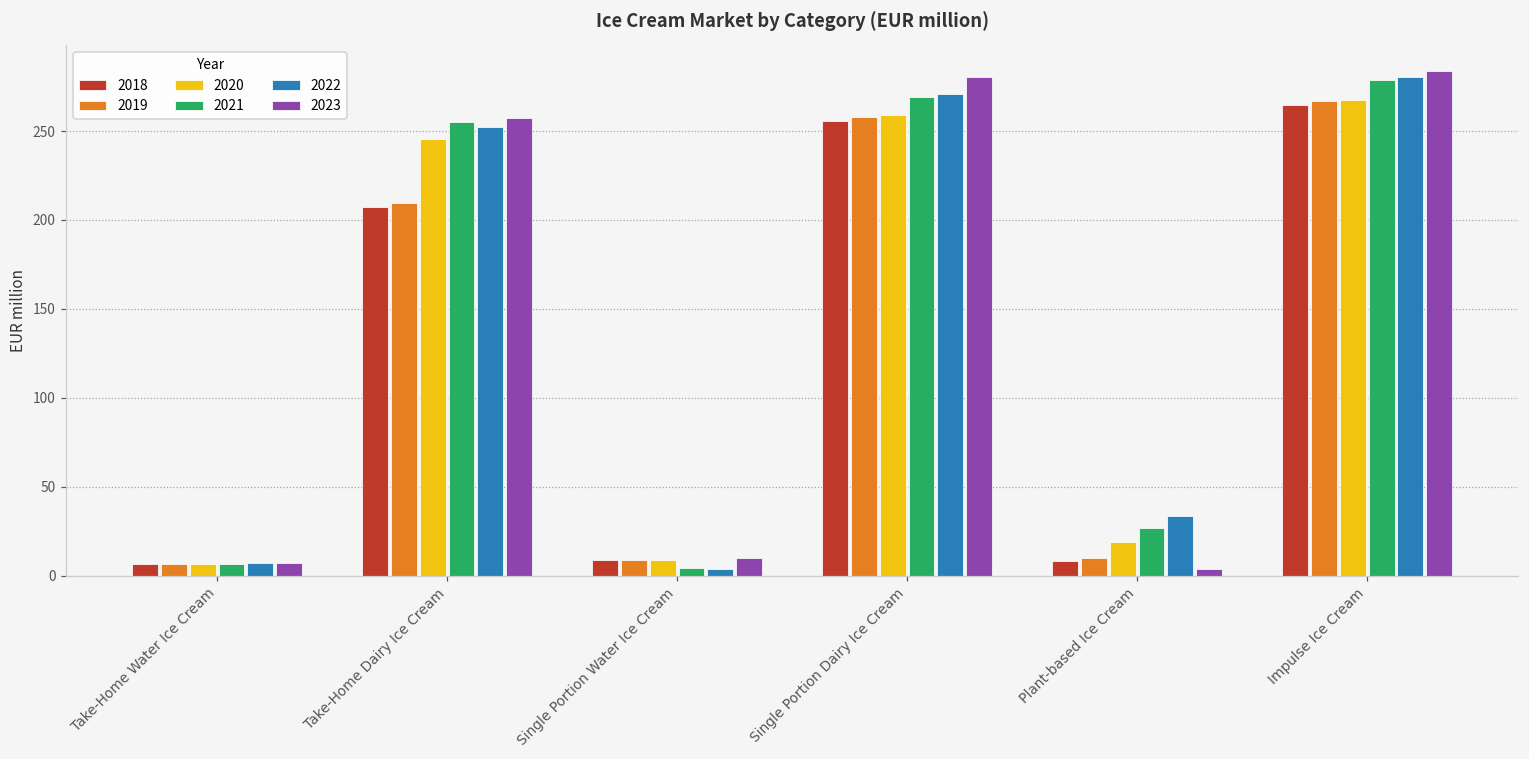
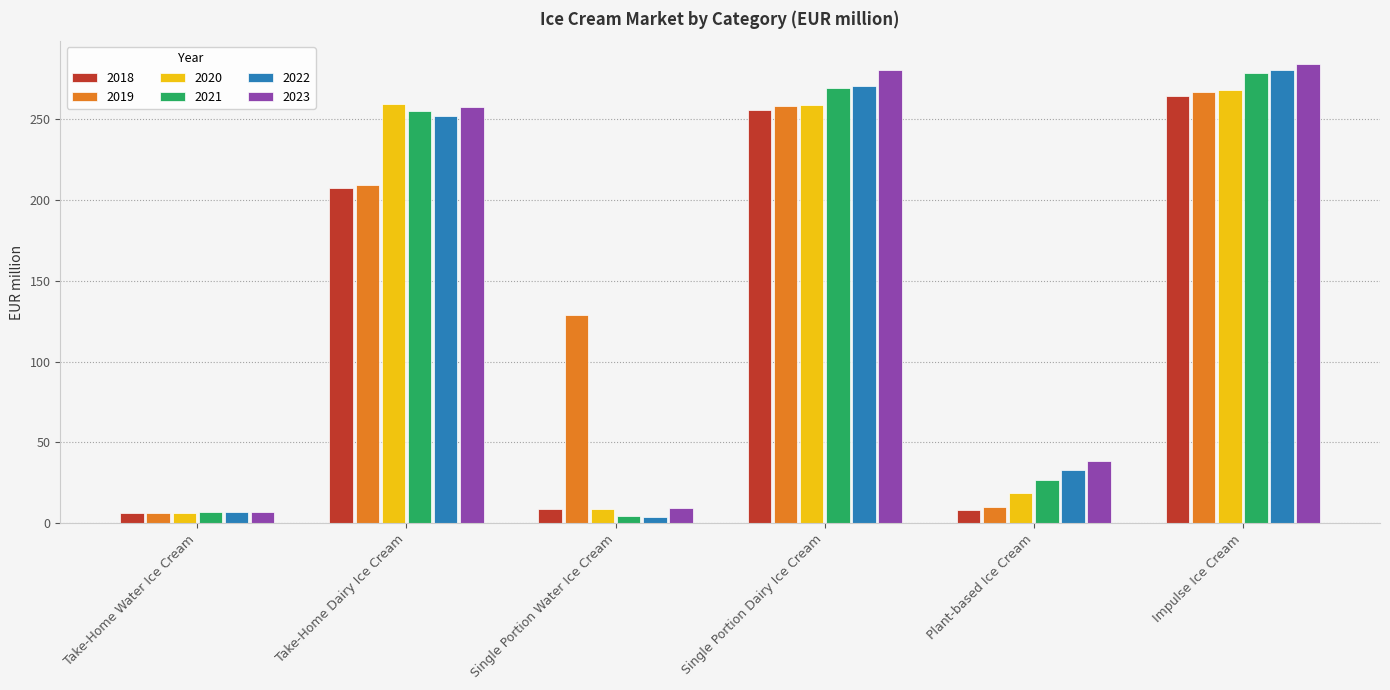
  {
    "2018": {
      "Take-Home Water Ice Cream": 6,
      "Take-Home Dairy Ice Cream": 207,
      "Single Portion Water Ice Cream": 9,
      "Single Portion Dairy Ice Cream": 256,
      "Plant-based Ice Cream": 8,
      "Impulse Ice Cream": 265
    },
    "2019": {
      "Take-Home Water Ice Cream": 6,
      "Take-Home Dairy Ice Cream": 210,
-     "Single Portion Water Ice Cream": 9,
+     "Single Portion Water Ice Cream": 129,
      "Single Portion Dairy Ice Cream": 258,
      "Plant-based Ice Cream": 10,
      "Impulse Ice Cream": 267
    },
    "2020": {
      "Take-Home Water Ice Cream": 7,
-     "Take-Home Dairy Ice Cream": 246,
+     "Take-Home Dairy Ice Cream": 260,
      "Single Portion Water Ice Cream": 9,
      "Single Portion Dairy Ice Cream": 259,
      "Plant-based Ice Cream": 19,
      "Impulse Ice Cream": 268
    },
    "2021": {
      "Take-Home Water Ice Cream": 7,
      "Take-Home Dairy Ice Cream": 255,
      "Single Portion Water Ice Cream": 4,
      "Single Portion Dairy Ice Cream": 269,
      "Plant-based Ice Cream": 27,
      "Impulse Ice Cream": 279
    },
    "2022": {
      "Take-Home Water Ice Cream": 7,
      "Take-Home Dairy Ice Cream": 252,
      "Single Portion Water Ice Cream": 4,
      "Single Portion Dairy Ice Cream": 271,
      "Plant-based Ice Cream": 33,
      "Impulse Ice Cream": 280
    },
    "2023": {
      "Take-Home Water Ice Cream": 7,
      "Take-Home Dairy Ice Cream": 257,
      "Single Portion Water Ice Cream": 10,
      "Single Portion Dairy Ice Cream": 280,
-     "Plant-based Ice Cream": 4,
+     "Plant-based Ice Cream": 39,
      "Impulse Ice Cream": 284
    }
  }
